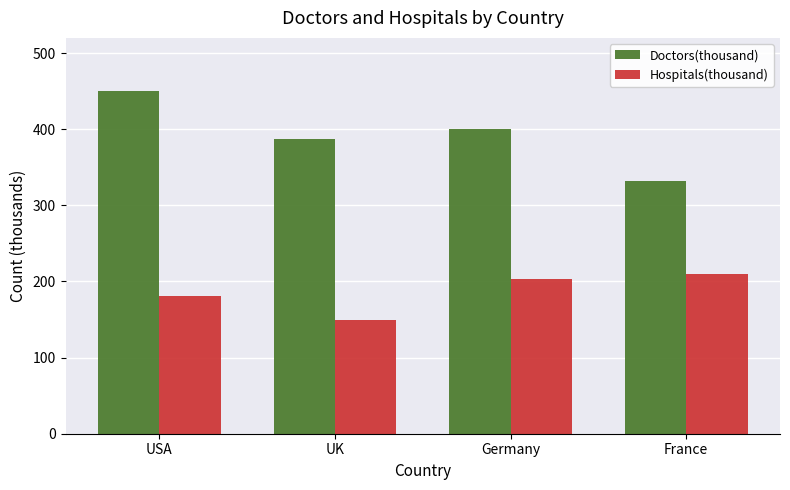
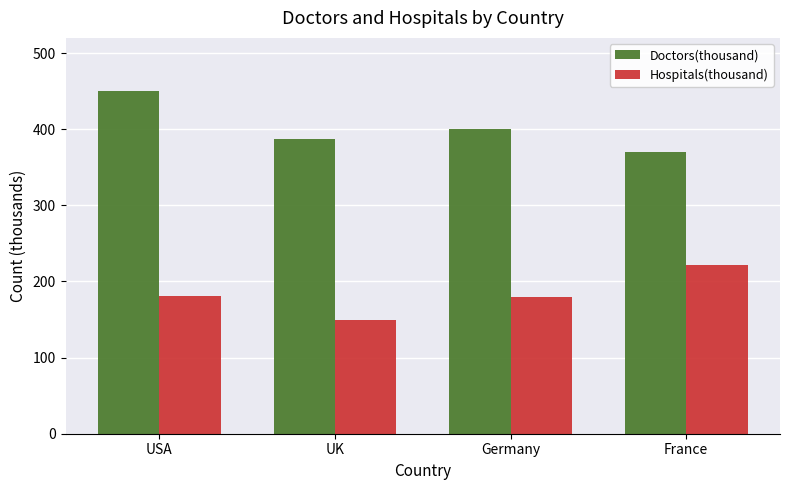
  {
    "Doctors(thousand)": {
      "USA": 450,
      "UK": 390,
      "Germany": 400,
-     "France": 330
+     "France": 370
    },
    "Hospitals(thousand)": {
      "USA": 180,
      "UK": 150,
-     "Germany": 200,
-     "France": 210
+     "Germany": 180,
+     "France": 220
    }
  }
